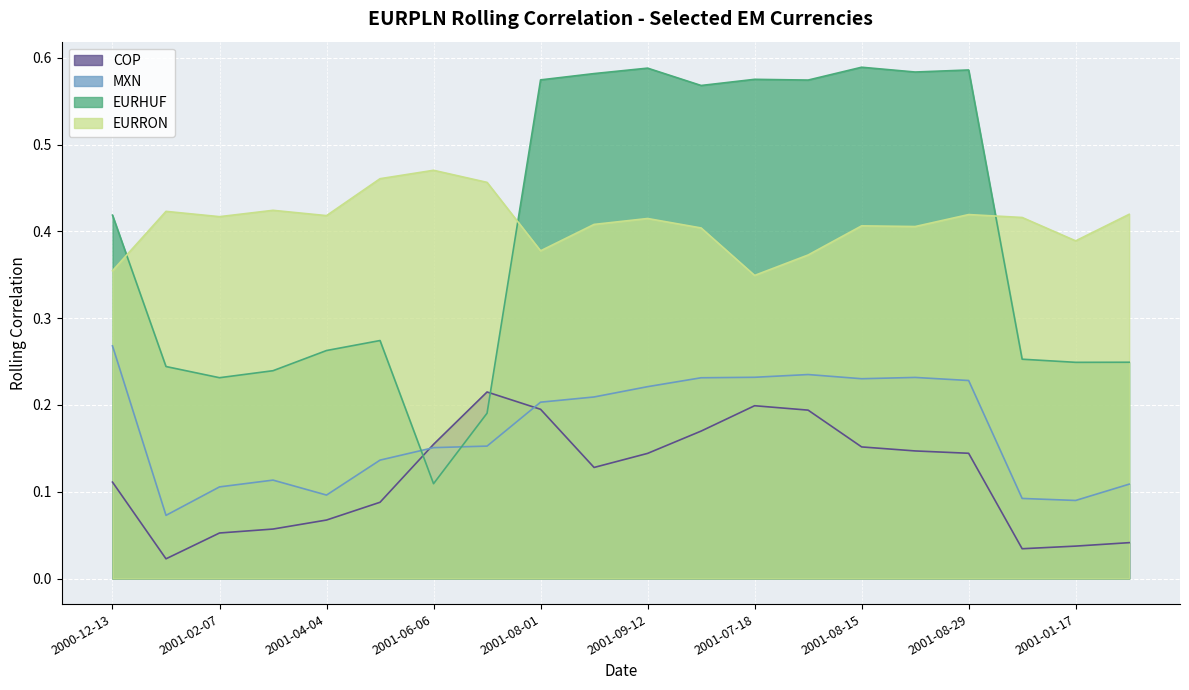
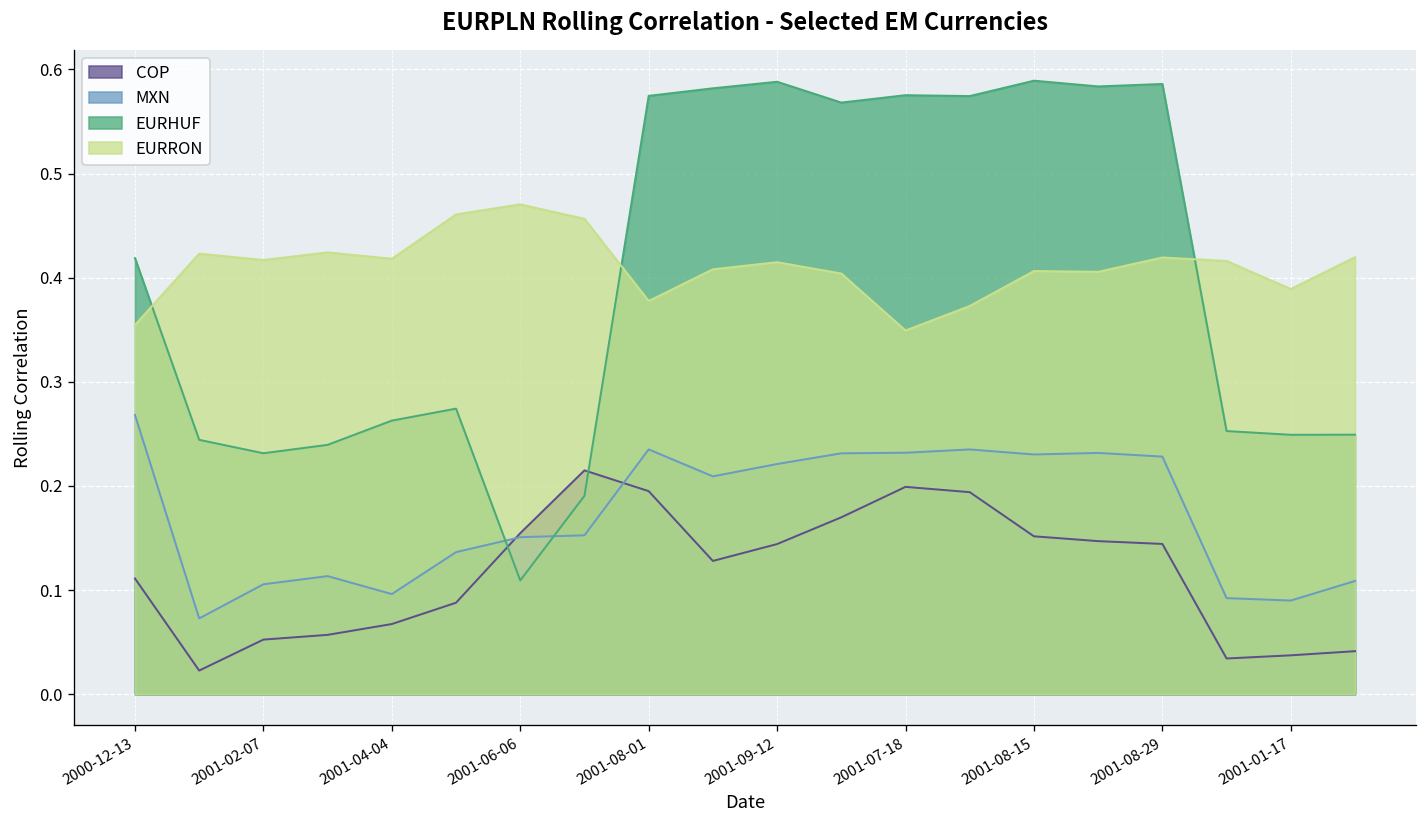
  {
    "COP": {
      "2000-12-13": 0.11,
      "2001-02-07": 0.05,
      "2001-04-04": 0.07,
      "2001-06-06": 0.15,
      "2001-08-01": 0.20,
      "2001-09-12": 0.14,
      "2001-07-18": 0.20,
      "2001-08-15": 0.15,
      "2001-08-29": 0.14,
      "2001-01-17": 0.04
    },
    "MXN": {
      "2000-12-13": 0.27,
      "2001-02-07": 0.11,
      "2001-04-04": 0.10,
      "2001-06-06": 0.15,
-     "2001-08-01": 0.20,
+     "2001-08-01": 0.24,
      "2001-09-12": 0.22,
      "2001-07-18": 0.23,
      "2001-08-15": 0.23,
      "2001-08-29": 0.23,
      "2001-01-17": 0.09
    },
    "EURHUF": {
      "2000-12-13": 0.42,
      "2001-02-07": 0.23,
      "2001-04-04": 0.26,
      "2001-06-06": 0.11,
      "2001-08-01": 0.57,
      "2001-09-12": 0.59,
      "2001-07-18": 0.58,
      "2001-08-15": 0.59,
      "2001-08-29": 0.59,
      "2001-01-17": 0.25
    },
    "EURRON": {
      "2000-12-13": 0.35,
      "2001-02-07": 0.42,
      "2001-04-04": 0.42,
      "2001-06-06": 0.47,
      "2001-08-01": 0.38,
      "2001-09-12": 0.41,
      "2001-07-18": 0.35,
      "2001-08-15": 0.41,
      "2001-08-29": 0.42,
      "2001-01-17": 0.39
    }
  }
